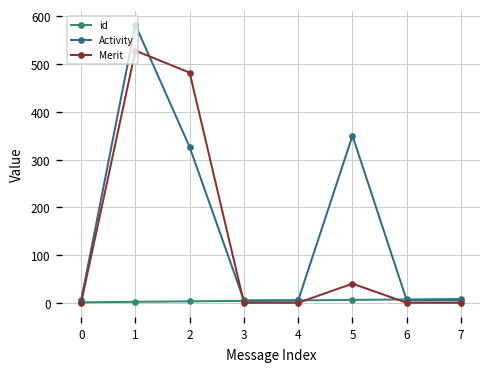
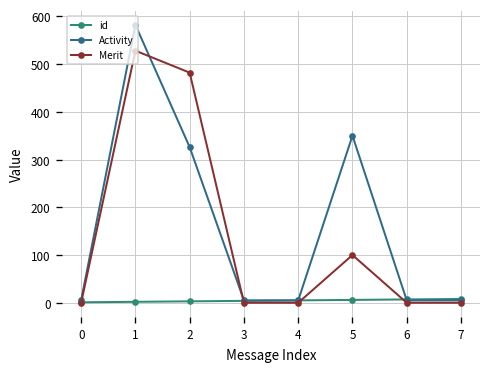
  {
    "Merit": {
      "2": 480,
-     "5": 40
+     "5": 100
    }
  }
